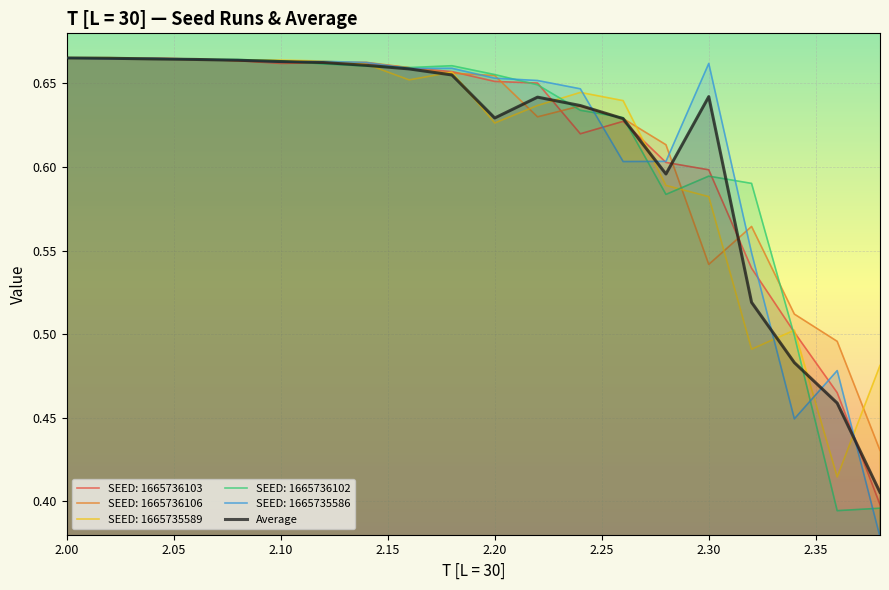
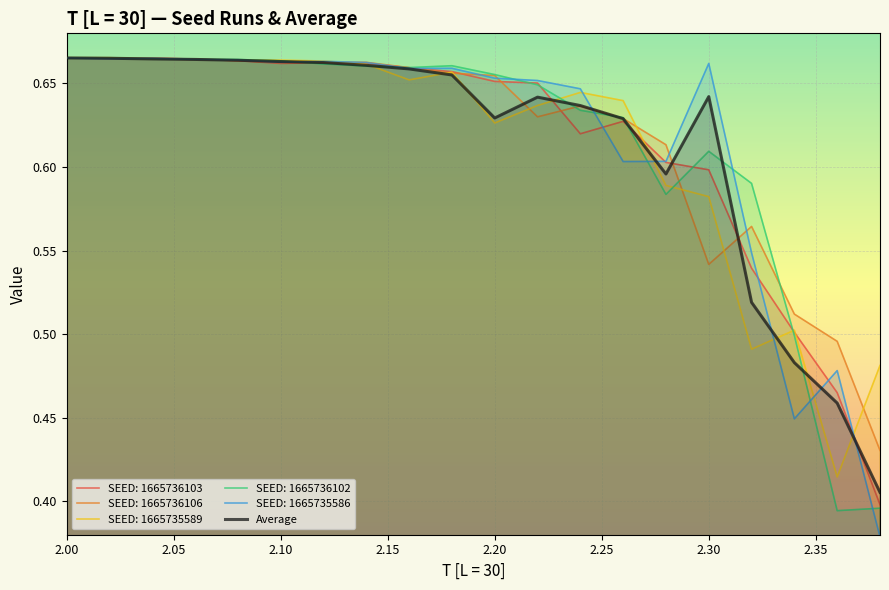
  {
    "SEED: 1665735589": {
      "2.20": 0.626,
      "2.30": 0.582
    },
    "SEED: 1665736102": {
-     "2.30": 0.595
+     "2.30": 0.609
    },
    "SEED: 1665735586": {
      "2.20": 0.653,
      "2.30": 0.662
    },
    "Average": {
      "2.20": 0.629,
      "2.30": 0.642
    }
  }
